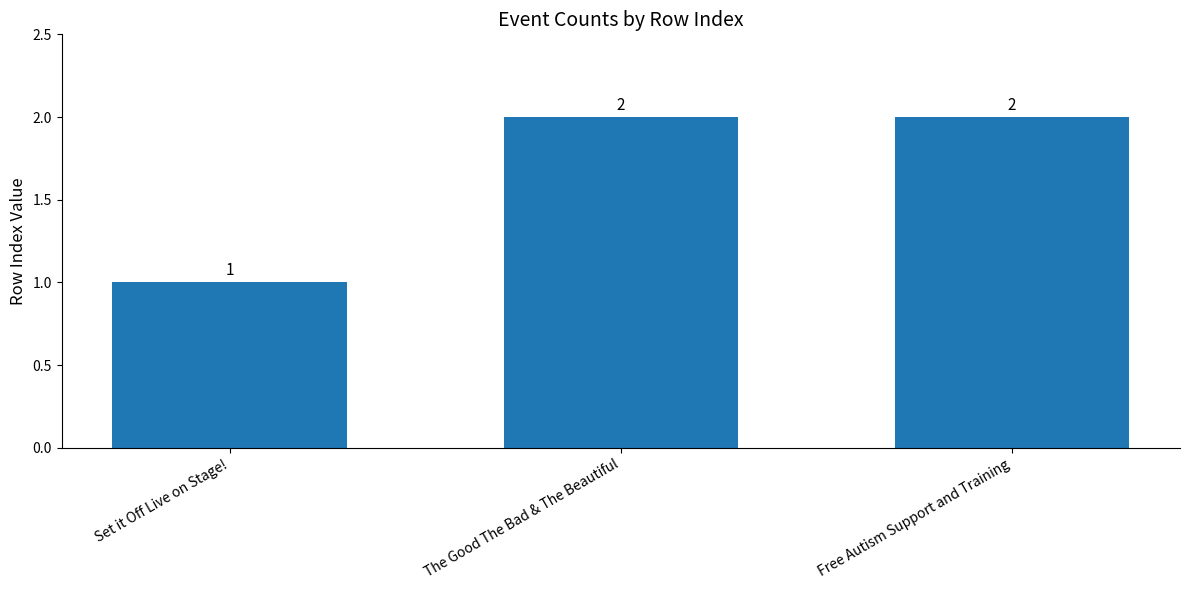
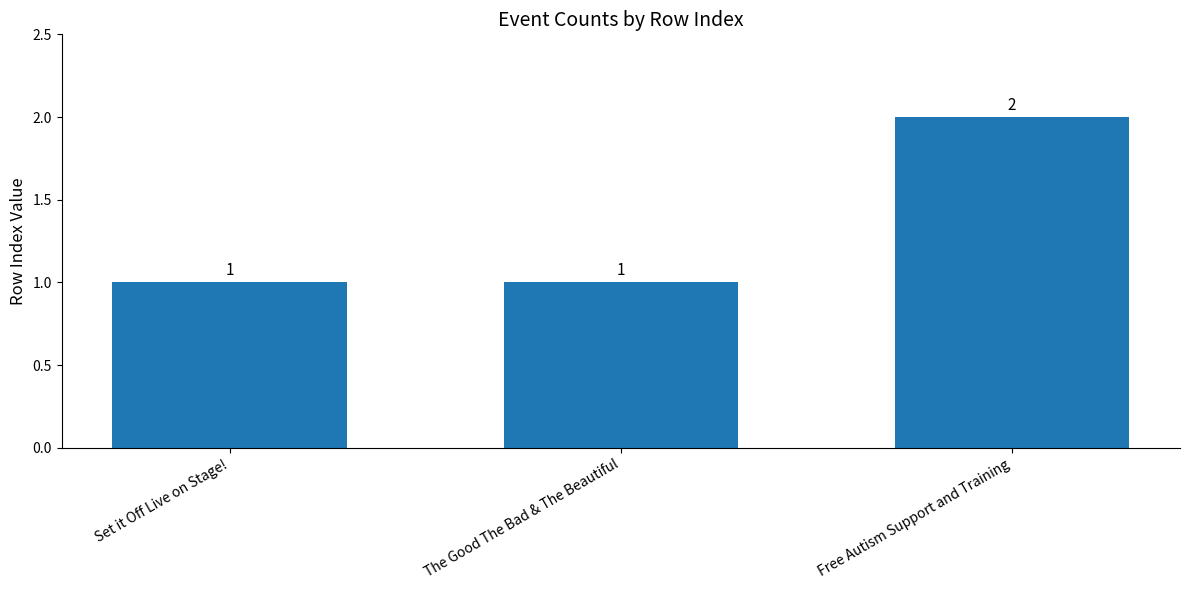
  {
    "Set it Off Live on Stage!": 1,
-   "The Good The Bad & The Beautiful": 2,
+   "The Good The Bad & The Beautiful": 1,
    "Free Autism Support and Training": 2
  }
